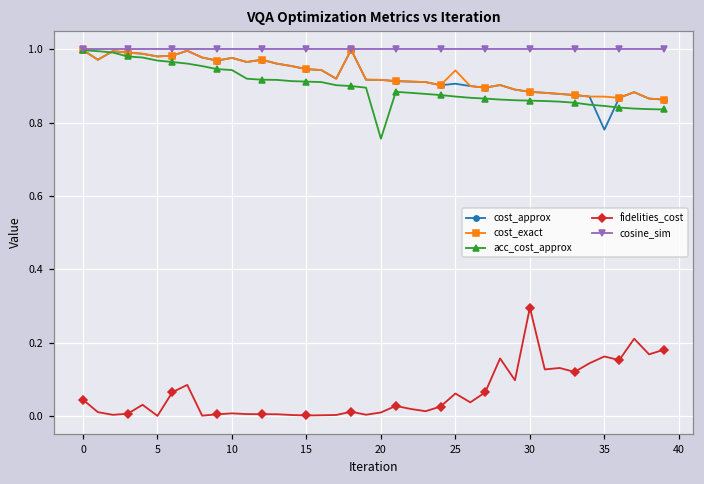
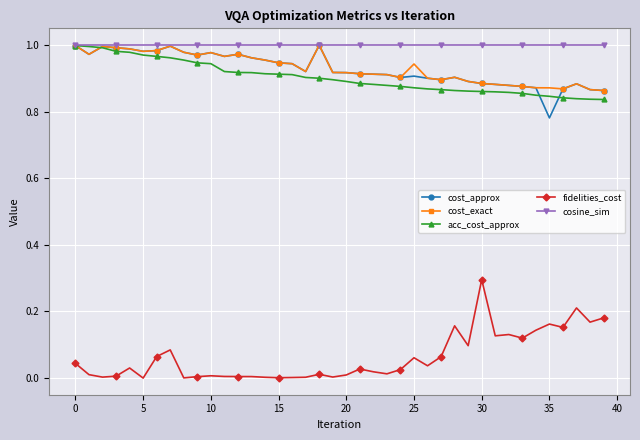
  {
    "cost_approx": {
      "25": 0.91,
      "35": 0.78
    },
    "cost_exact": {
      "25": 0.94,
      "35": 0.87
    },
    "acc_cost_approx": {
      "5": 0.97,
      "10": 0.94,
      "15": 0.91,
-     "20": 0.76,
+     "20": 0.89,
      "25": 0.87,
      "30": 0.86,
      "35": 0.85
    },
    "fidelities_cost": {
      "0": 0.04,
      "5": 0.00,
      "10": 0.01,
      "15": 0.00,
      "20": 0.01,
      "25": 0.06,
      "30": 0.30,
      "35": 0.16
    },
    "cosine_sim": {
      "5": 1.00,
      "10": 1.00,
      "15": 1.00,
      "20": 1.00,
      "25": 1.00,
      "30": 1.00,
      "35": 1.00
    }
  }
